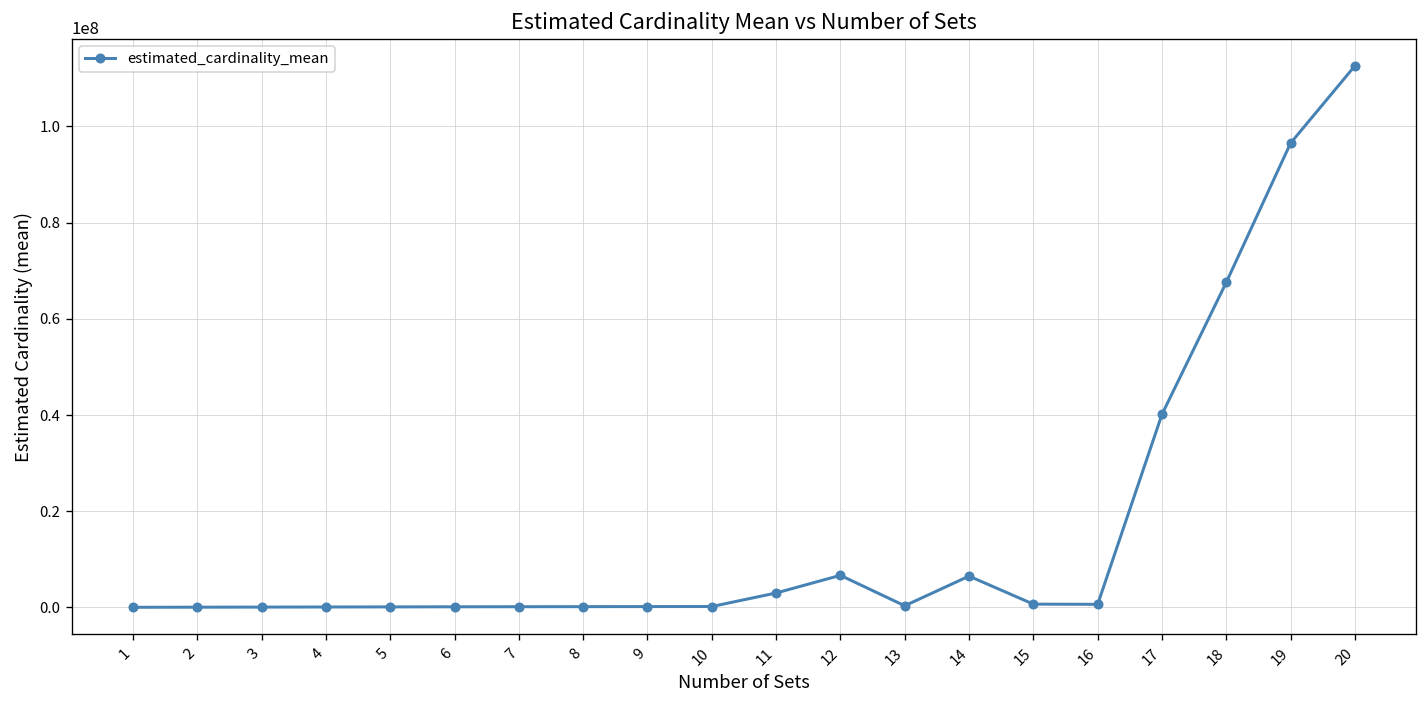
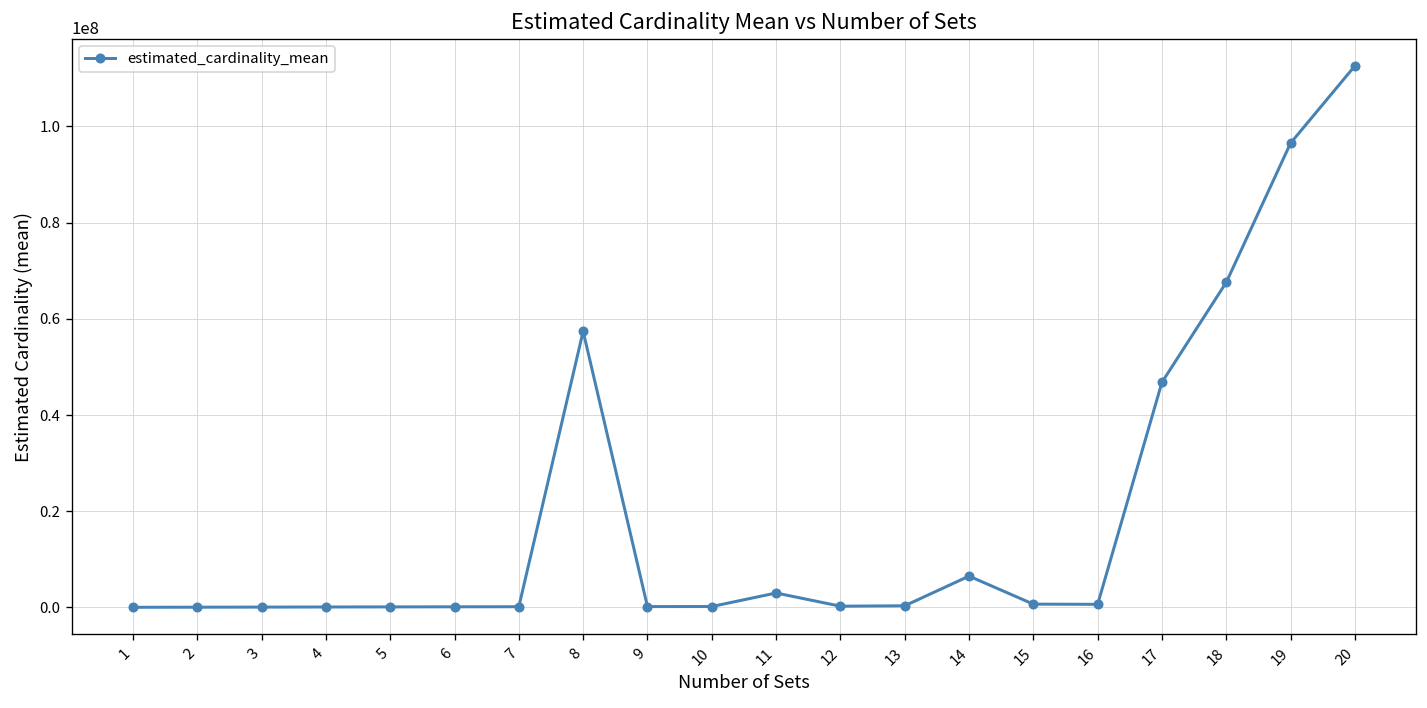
  {
    "1": 0,
    "2": 0,
    "3": 0,
    "4": 0,
    "5": 0,
    "6": 0,
    "7": 0,
-   "8": 0,
+   "8": 57000000,
    "9": 0,
    "10": 0,
    "11": 3000000,
-   "12": 7000000,
+   "12": 0,
    "13": 0,
    "14": 6000000,
    "15": 1000000,
    "16": 1000000,
-   "17": 40000000,
+   "17": 47000000,
    "18": 68000000,
    "19": 97000000,
    "20": 113000000
  }
